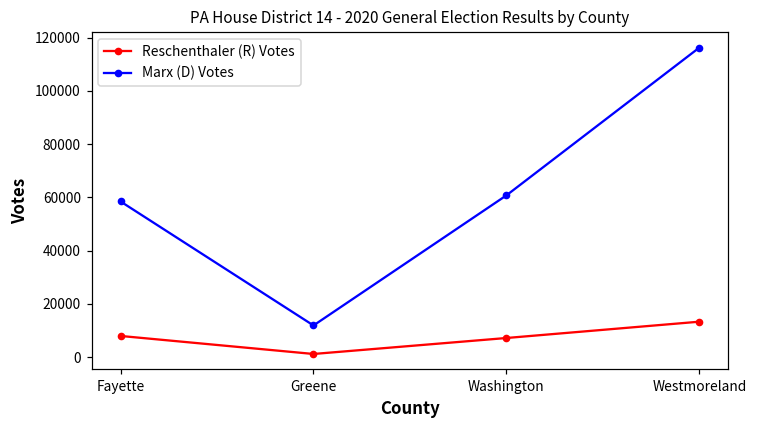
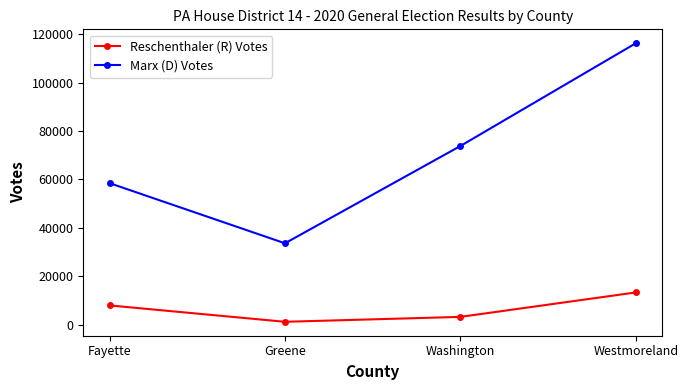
  {
    "Reschenthaler (R) Votes": {
      "Fayette": 8000,
      "Greene": 1000,
-     "Washington": 7000,
+     "Washington": 3000,
      "Westmoreland": 13000
    },
    "Marx (D) Votes": {
      "Fayette": 58000,
-     "Greene": 12000,
-     "Washington": 61000,
+     "Greene": 34000,
+     "Washington": 74000,
      "Westmoreland": 116000
    }
  }
